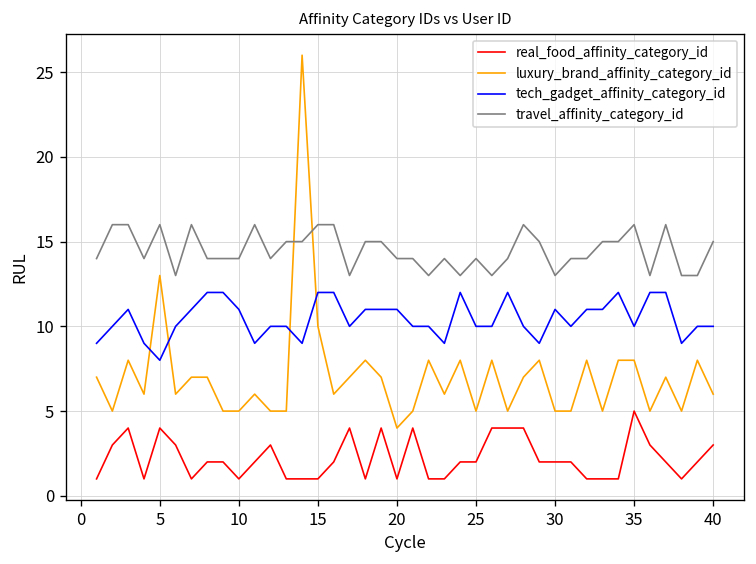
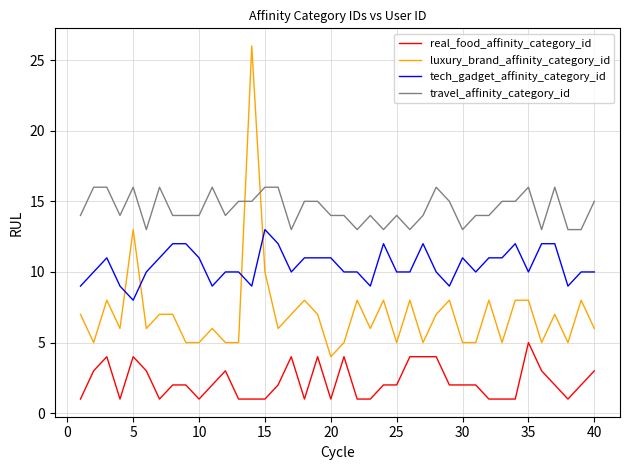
  {
    "real_food_affinity_category_id": {
      "5": 4,
      "10": 1,
      "15": 1,
      "20": 1,
      "25": 2,
      "30": 2,
      "35": 5,
      "40": 3
    },
    "luxury_brand_affinity_category_id": {
      "5": 13,
      "10": 5,
      "15": 10,
      "20": 4,
      "25": 5,
      "30": 5,
      "35": 8,
      "40": 6
    },
    "tech_gadget_affinity_category_id": {
      "5": 8,
      "10": 11,
-     "15": 12,
+     "15": 13,
      "20": 11,
      "25": 10,
      "30": 11,
      "35": 10,
      "40": 10
    },
    "travel_affinity_category_id": {
      "5": 16,
      "10": 14,
      "15": 16,
      "20": 14,
      "25": 14,
      "30": 13,
      "35": 16,
      "40": 15
    }
  }
